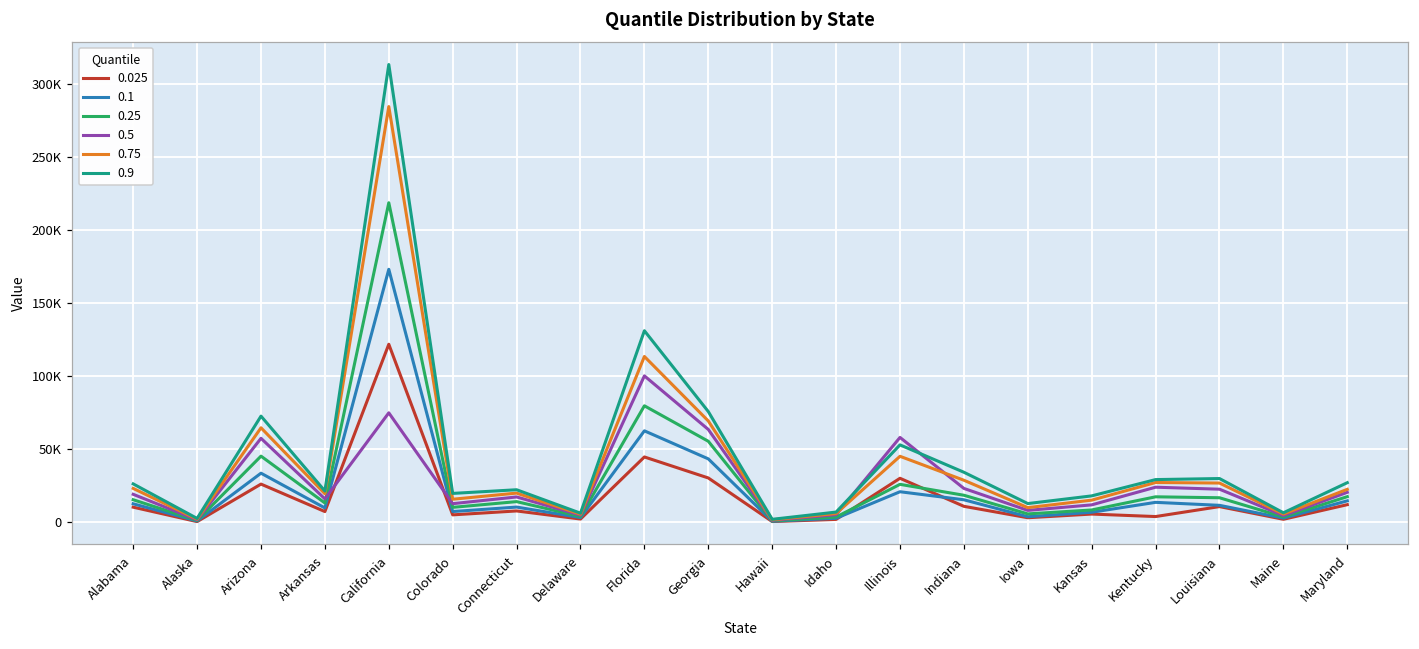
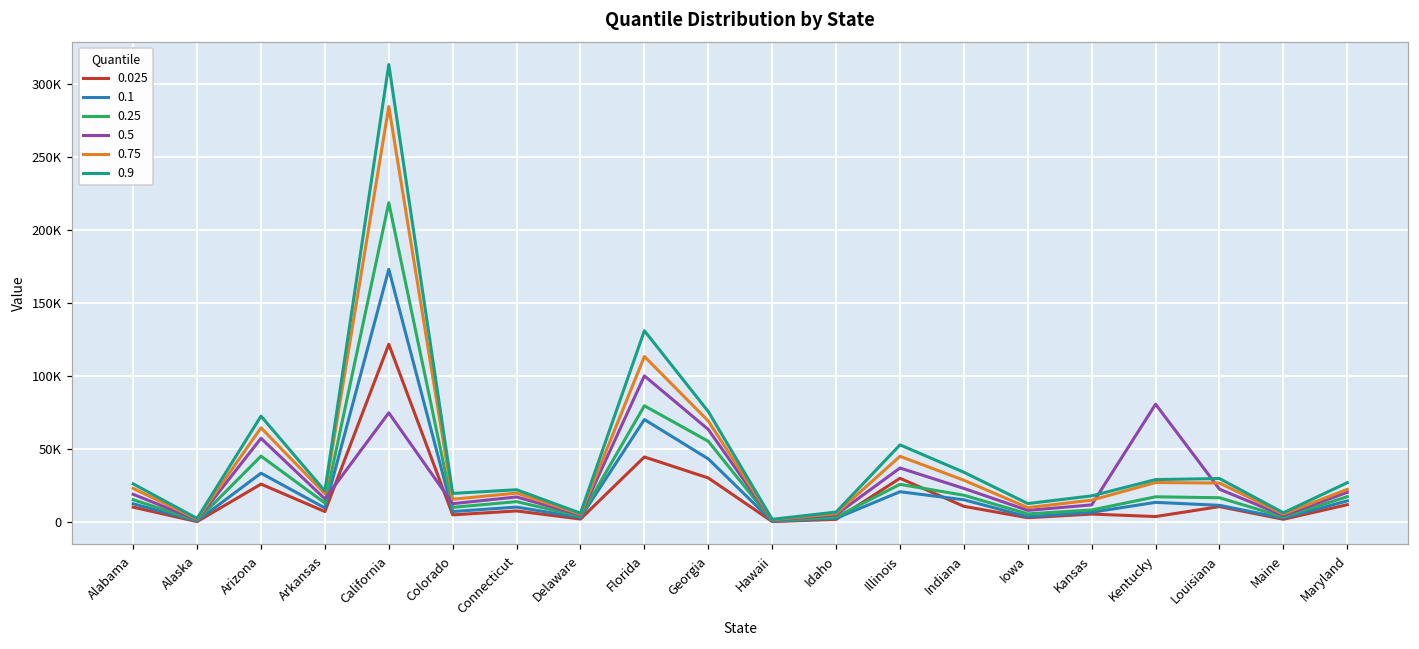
  {
    "0.025": {
      "Alabama": 10000,
      "Arizona": 26000,
      "Arkansas": 7000,
      "California": 122000,
      "Colorado": 5000,
      "Connecticut": 8000,
      "Florida": 45000,
      "Georgia": 30000,
      "Illinois": 30000,
      "Indiana": 11000,
      "Kentucky": 4000,
      "Maryland": 12000
    },
    "0.1": {
      "Alabama": 13000,
      "Arizona": 34000,
      "Arkansas": 10000,
      "California": 173000,
      "Colorado": 7000,
      "Connecticut": 10000,
-     "Florida": 63000,
+     "Florida": 70000,
      "Georgia": 43000,
      "Illinois": 21000,
      "Indiana": 15000,
      "Kentucky": 14000,
      "Maryland": 15000
    },
    "0.5": {
      "Alabama": 19000,
      "Arizona": 57000,
      "Arkansas": 16000,
      "California": 75000,
      "Colorado": 13000,
      "Connecticut": 17000,
      "Florida": 100000,
      "Georgia": 63000,
-     "Illinois": 58000,
+     "Illinois": 37000,
      "Indiana": 23000,
      "Kansas": 12000,
-     "Kentucky": 24000,
+     "Kentucky": 81000,
      "Louisiana": 23000,
      "Maryland": 20000
    },
    "0.75": {
      "Alabama": 23000,
      "Arizona": 65000,
      "California": 285000,
      "Colorado": 16000,
      "Connecticut": 20000,
      "Florida": 113000,
      "Georgia": 69000,
      "Illinois": 45000,
      "Indiana": 29000,
      "Kansas": 15000,
      "Kentucky": 27000,
      "Louisiana": 27000,
      "Maryland": 22000
    }
  }
